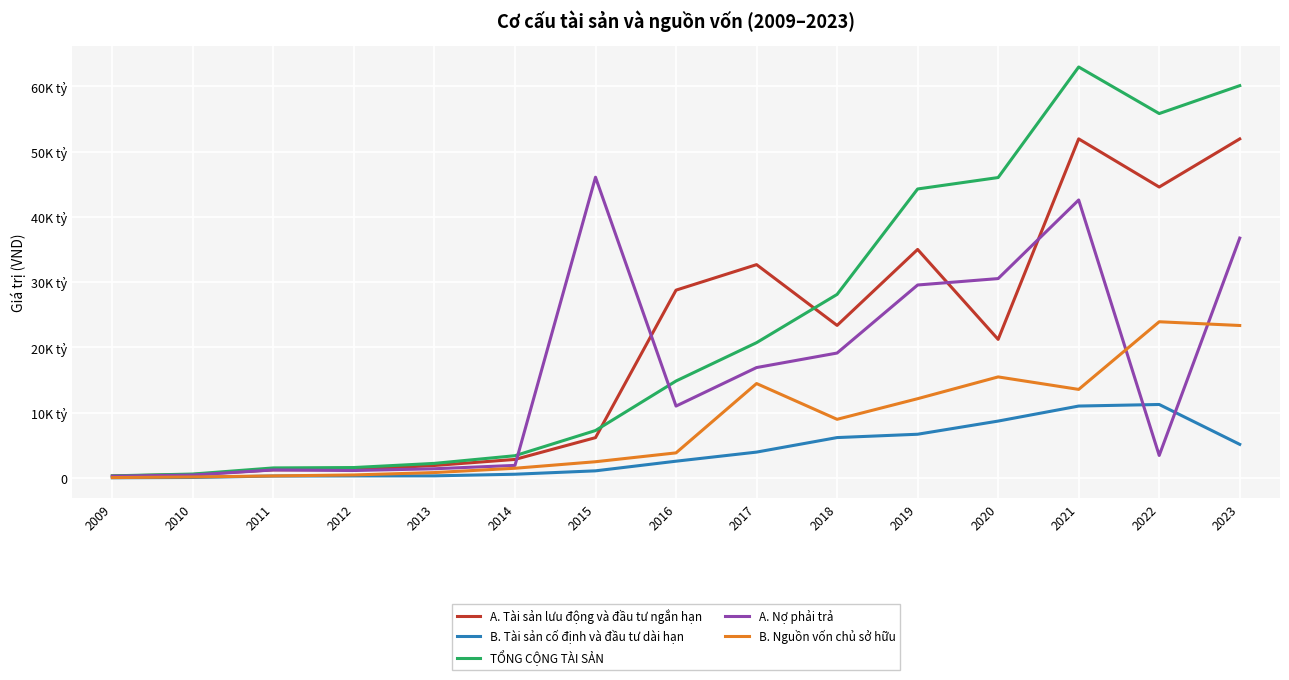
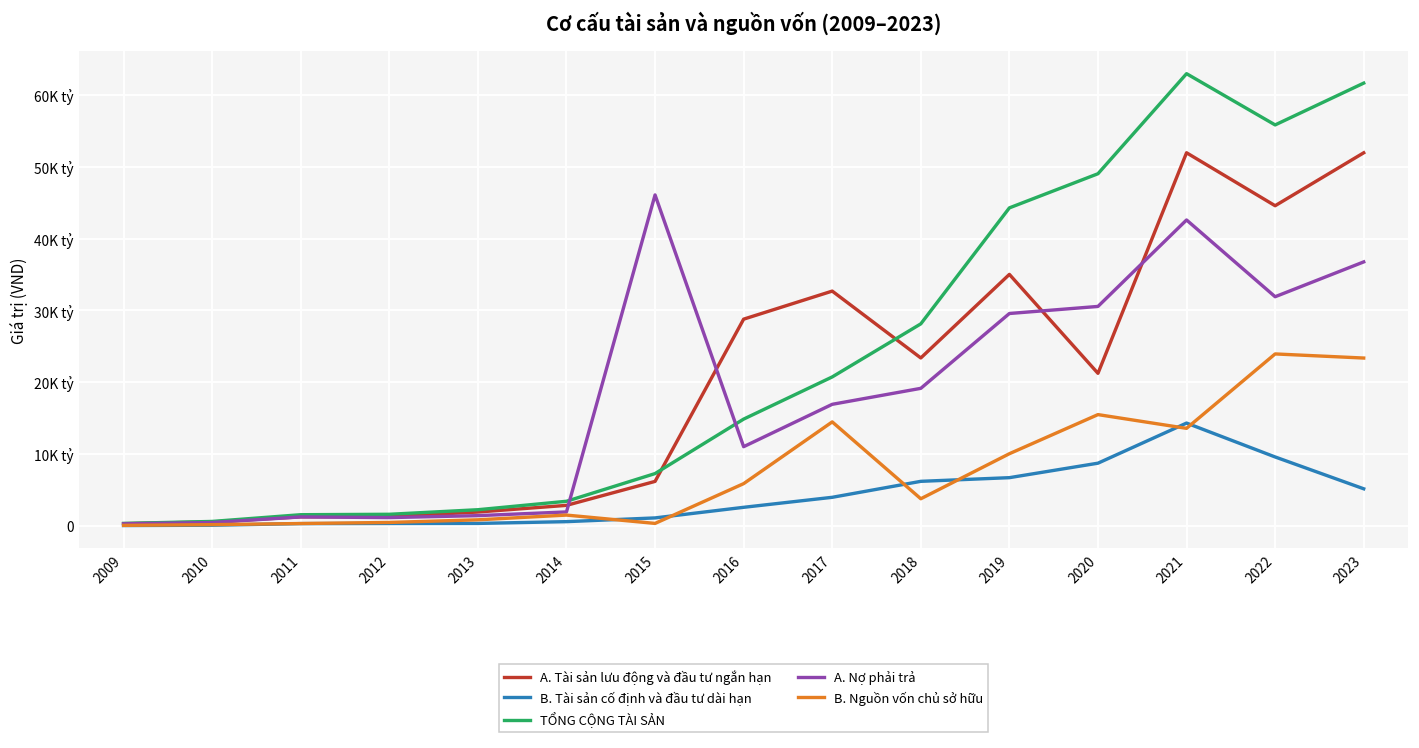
  {
    "A. Tài sản lưu động và đầu tư ngắn hạn": {
      "2014": "3K tỷ",
      "2015": "6K tỷ",
      "2016": "29K tỷ",
      "2017": "33K tỷ",
      "2018": "23K tỷ",
      "2019": "35K tỷ",
      "2020": "21K tỷ",
      "2021": "52K tỷ",
      "2022": "45K tỷ",
      "2023": "52K tỷ"
    },
    "B. Tài sản cố định và đầu tư dài hạn": {
      "2013": "0K tỷ",
      "2014": "1K tỷ",
      "2015": "1K tỷ",
      "2016": "3K tỷ",
      "2017": "4K tỷ",
      "2018": "6K tỷ",
      "2019": "7K tỷ",
      "2020": "9K tỷ",
-     "2021": "11K tỷ",
-     "2022": "11K tỷ",
+     "2021": "14K tỷ",
+     "2022": "10K tỷ",
      "2023": "5K tỷ"
    },
    "TỔNG CỘNG TÀI SẢN": {
      "2014": "3K tỷ",
      "2015": "7K tỷ",
      "2016": "15K tỷ",
      "2017": "21K tỷ",
      "2018": "28K tỷ",
      "2019": "44K tỷ",
-     "2020": "46K tỷ",
+     "2020": "49K tỷ",
      "2021": "63K tỷ",
      "2022": "56K tỷ",
-     "2023": "60K tỷ"
+     "2023": "62K tỷ"
    },
    "A. Nợ phải trả": {
      "2013": "1K tỷ",
      "2014": "2K tỷ",
      "2015": "46K tỷ",
      "2016": "11K tỷ",
      "2017": "17K tỷ",
      "2018": "19K tỷ",
      "2019": "30K tỷ",
      "2020": "31K tỷ",
      "2021": "43K tỷ",
-     "2022": "3K tỷ",
+     "2022": "32K tỷ",
      "2023": "37K tỷ"
    },
    "B. Nguồn vốn chủ sở hữu": {
      "2013": "1K tỷ",
      "2014": "1K tỷ",
-     "2015": "2K tỷ",
-     "2016": "4K tỷ",
+     "2015": "0K tỷ",
+     "2016": "6K tỷ",
      "2017": "14K tỷ",
-     "2018": "9K tỷ",
-     "2019": "12K tỷ",
+     "2018": "4K tỷ",
+     "2019": "10K tỷ",
      "2020": "15K tỷ",
      "2021": "14K tỷ",
      "2022": "24K tỷ",
      "2023": "23K tỷ"
    }
  }
